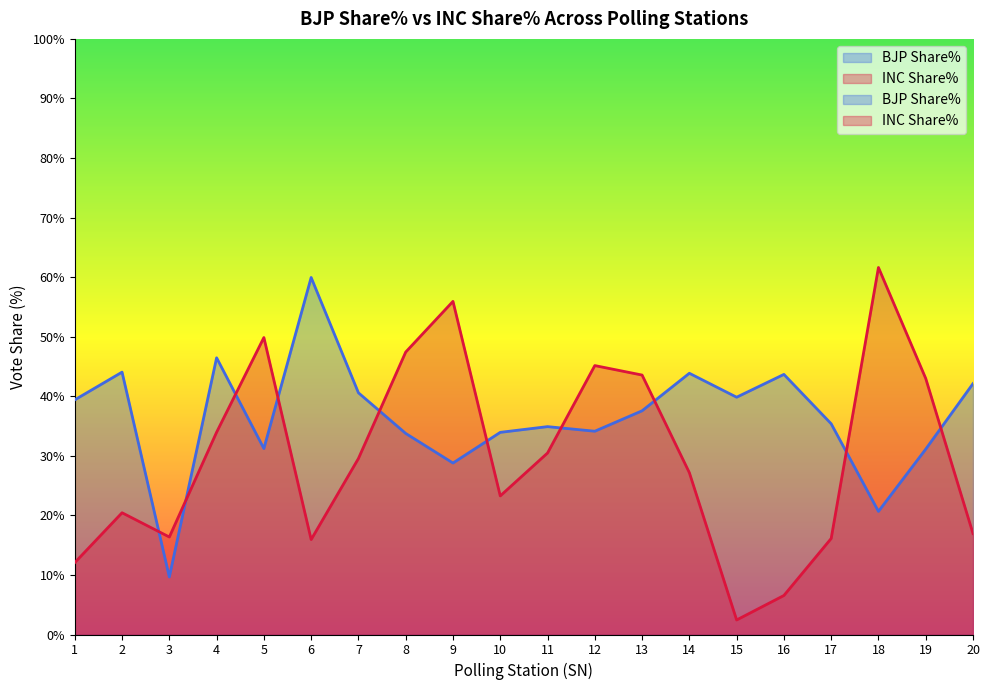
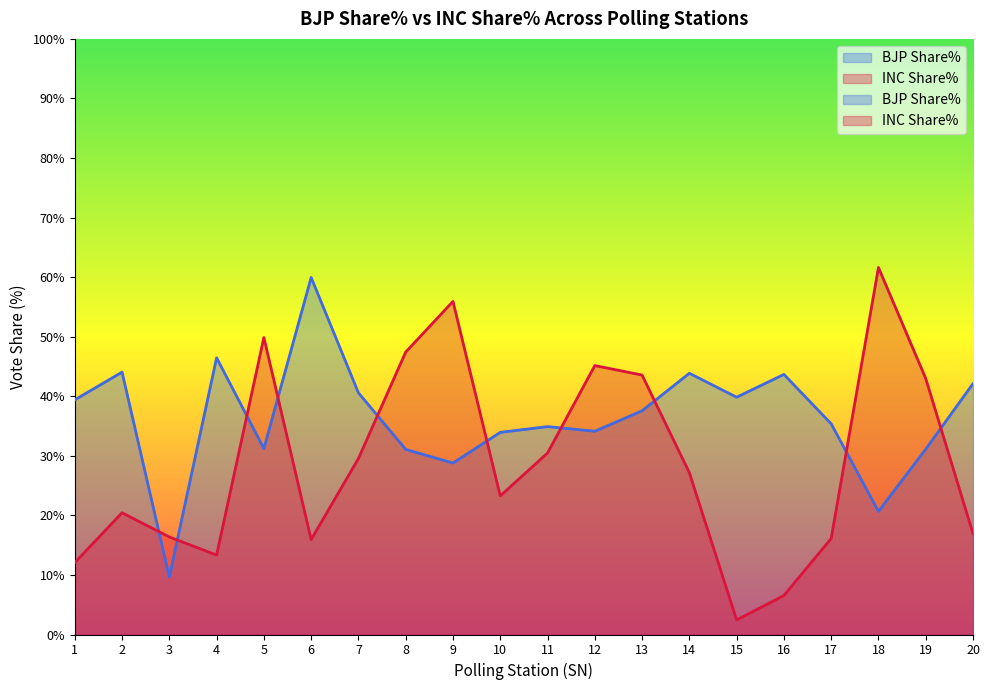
  {
    "BJP Share%": {
      "1": "39%",
      "2": "44%",
      "3": "10%",
      "4": "46%",
      "5": "31%",
      "6": "60%",
      "7": "41%",
-     "8": "34%",
+     "8": "31%",
      "9": "29%",
      "10": "34%",
      "11": "35%",
      "12": "34%",
      "13": "38%",
      "14": "44%",
      "15": "40%",
      "16": "44%",
      "17": "35%",
      "18": "21%",
      "19": "31%",
      "20": "42%"
    },
    "INC Share%": {
      "1": "12%",
      "2": "20%",
      "3": "16%",
-     "4": "34%",
+     "4": "13%",
      "5": "50%",
      "6": "16%",
      "7": "30%",
      "8": "47%",
      "9": "56%",
      "10": "23%",
      "11": "30%",
      "12": "45%",
      "13": "44%",
      "14": "27%",
      "15": "2%",
      "16": "7%",
      "17": "16%",
      "18": "62%",
      "19": "43%",
      "20": "17%"
    }
  }
